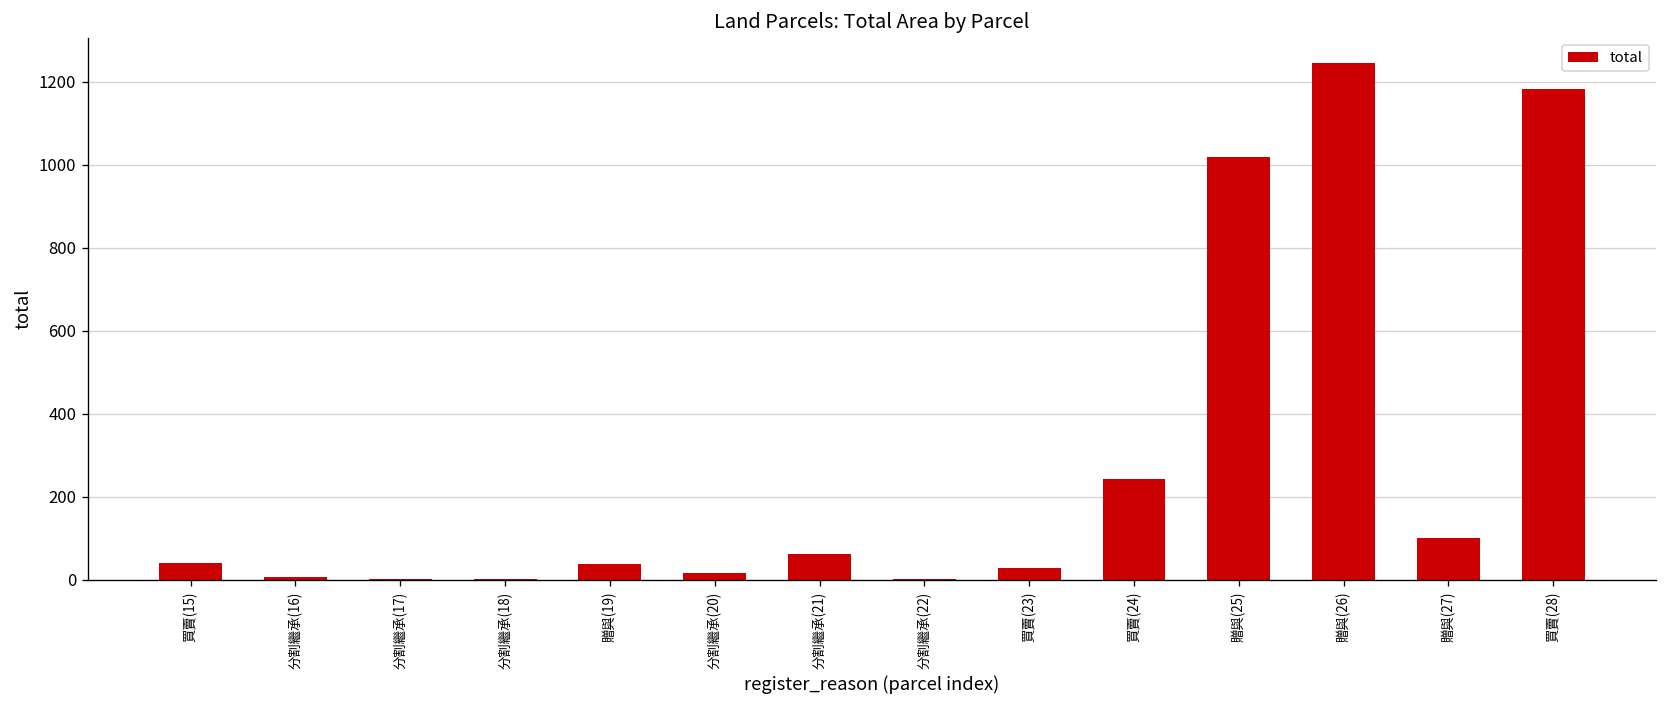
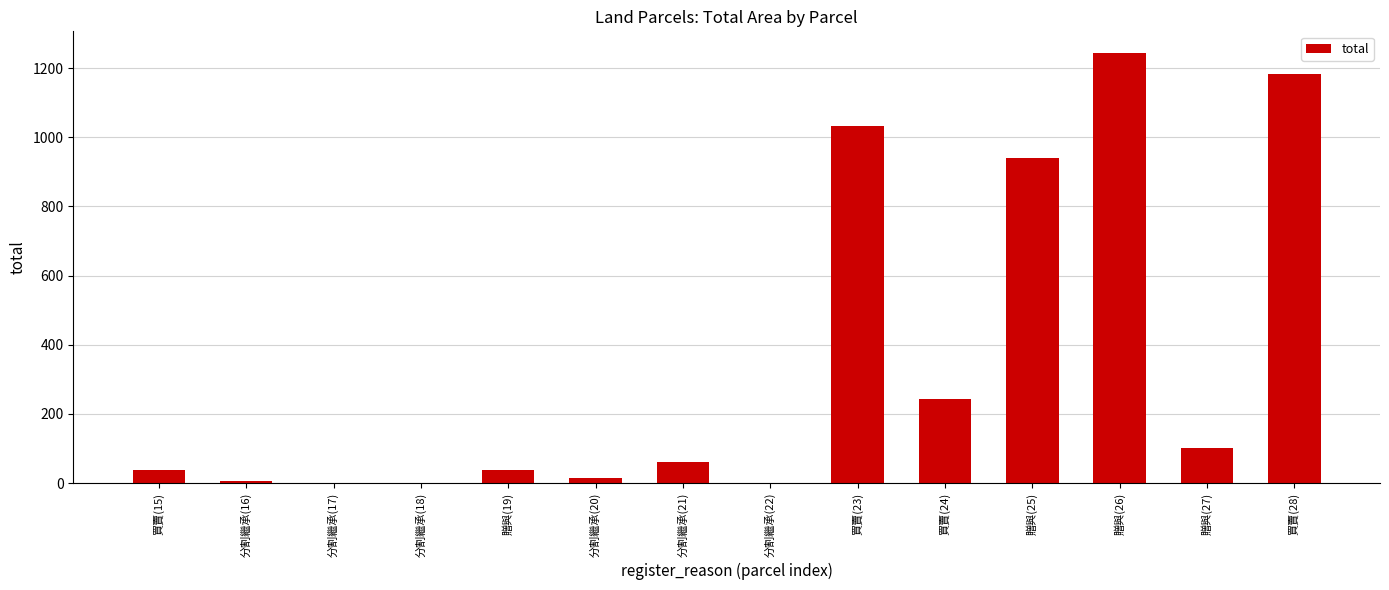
  {
    "買賣(15)": 40,
    "贈與(19)": 40,
    "分割繼承(20)": 10,
    "分割繼承(21)": 60,
-   "買賣(23)": 30,
+   "買賣(23)": 1030,
    "買賣(24)": 240,
-   "贈與(25)": 1020,
+   "贈與(25)": 940,
    "贈與(26)": 1240,
    "贈與(27)": 100,
    "買賣(28)": 1180
  }
